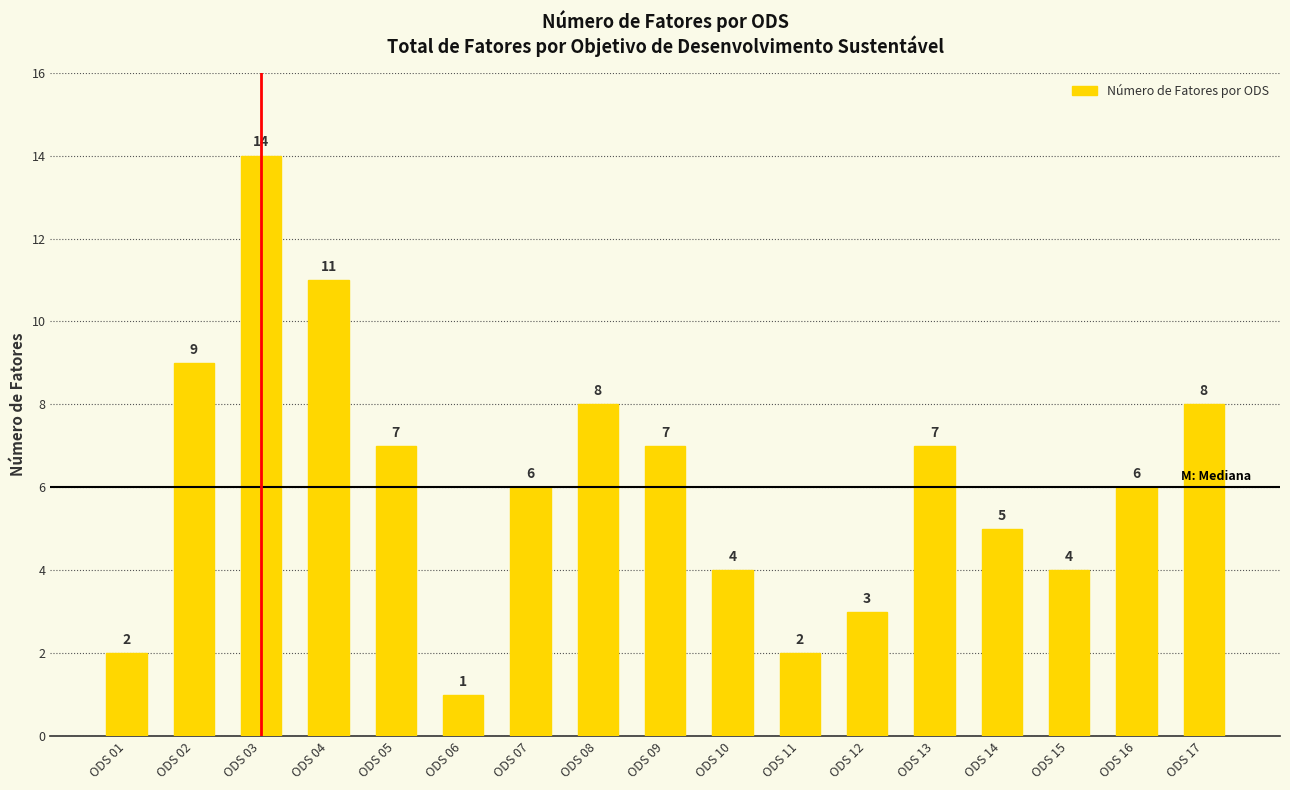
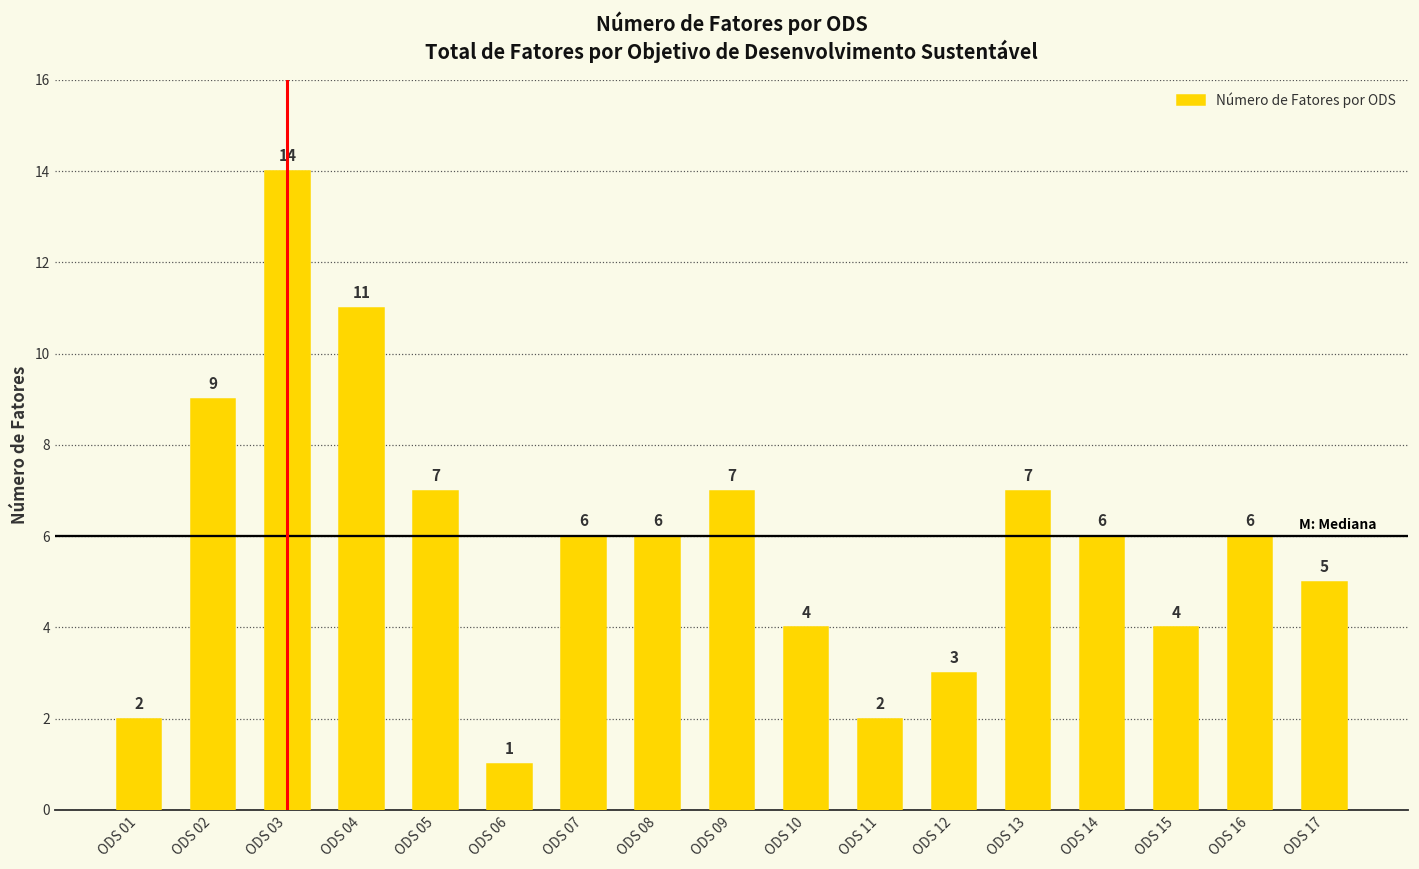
  {
    "ODS 01": 2,
    "ODS 02": 9,
    "ODS 03": 14,
    "ODS 04": 11,
    "ODS 05": 7,
    "ODS 06": 1,
    "ODS 07": 6,
-   "ODS 08": 8,
+   "ODS 08": 6,
    "ODS 09": 7,
    "ODS 10": 4,
    "ODS 11": 2,
    "ODS 12": 3,
    "ODS 13": 7,
-   "ODS 14": 5,
+   "ODS 14": 6,
    "ODS 15": 4,
    "ODS 16": 6,
-   "ODS 17": 8
+   "ODS 17": 5
  }
